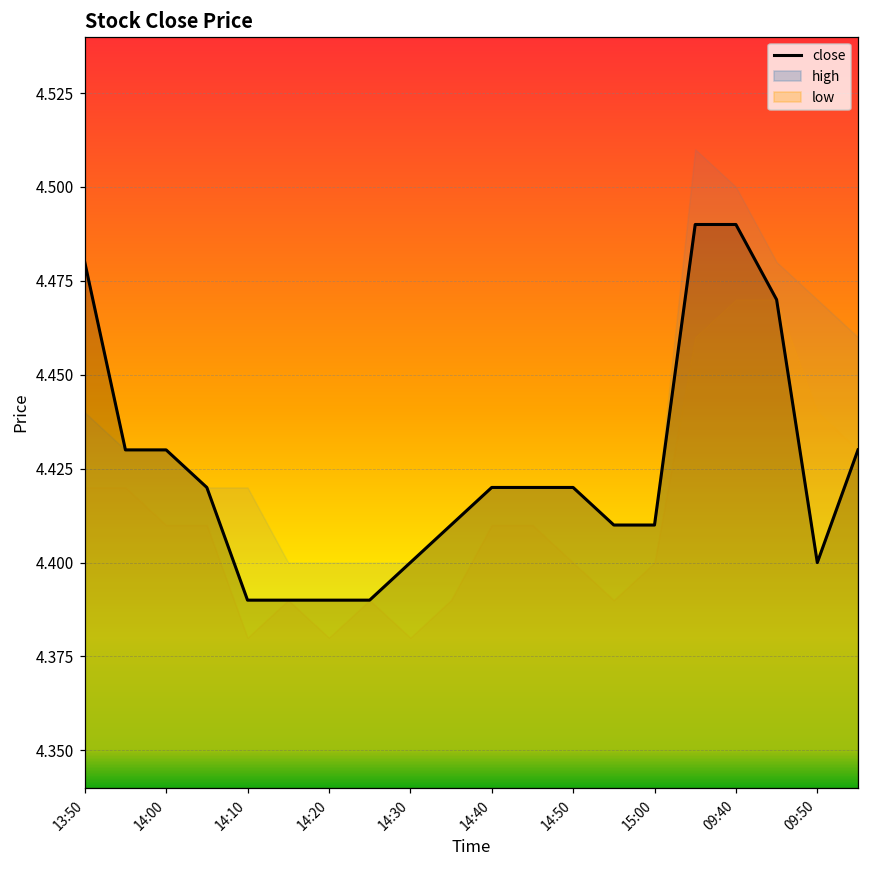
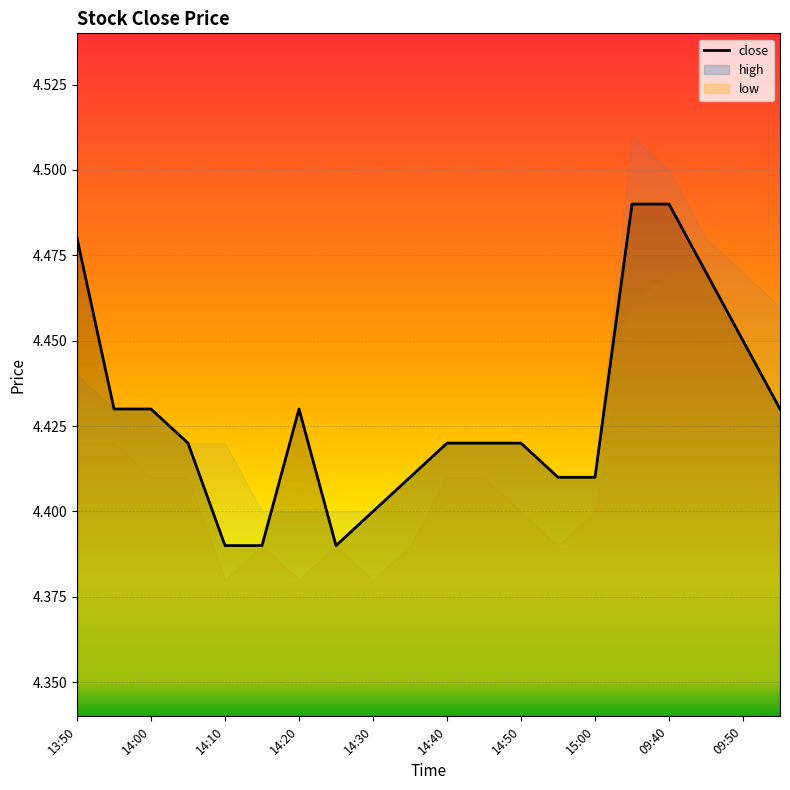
  {
    "close": {
      "13:50": 4.48,
      "14:10": 4.39,
-     "14:20": 4.39,
+     "14:20": 4.43,
      "09:40": 4.49,
-     "09:50": 4.40
+     "09:50": 4.45
    }
  }
